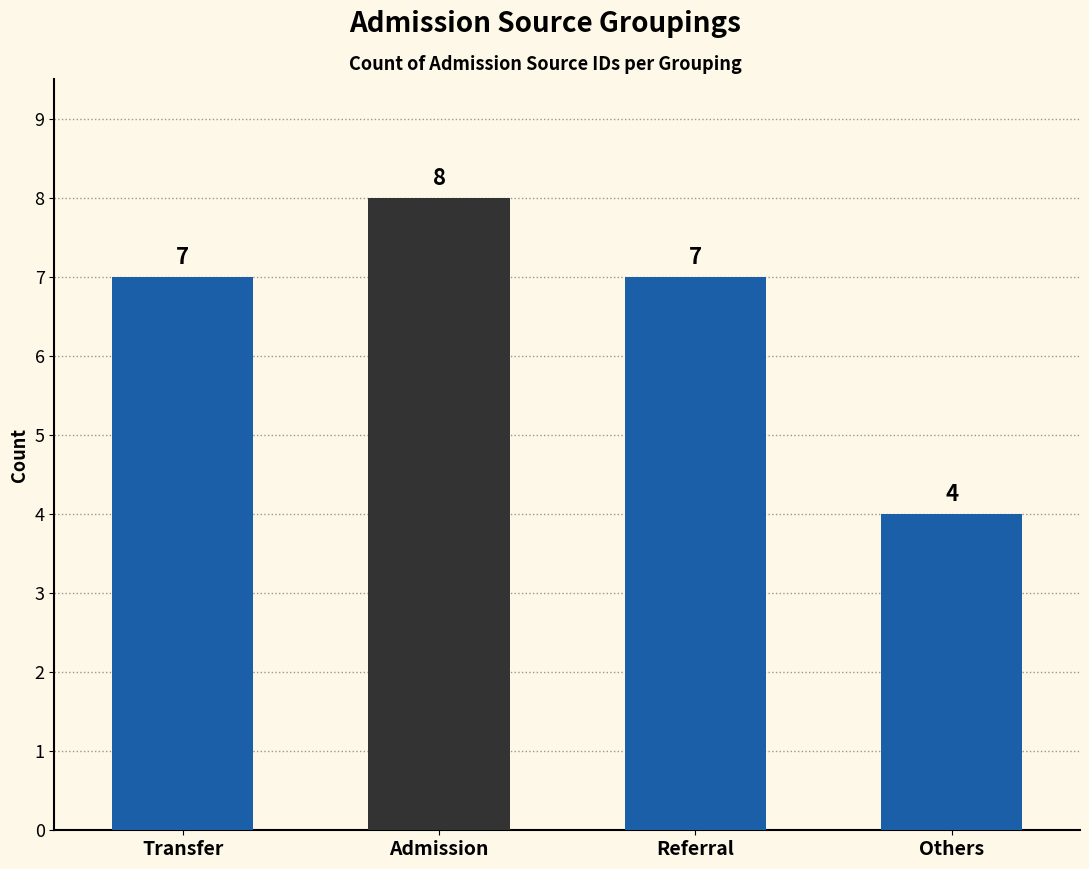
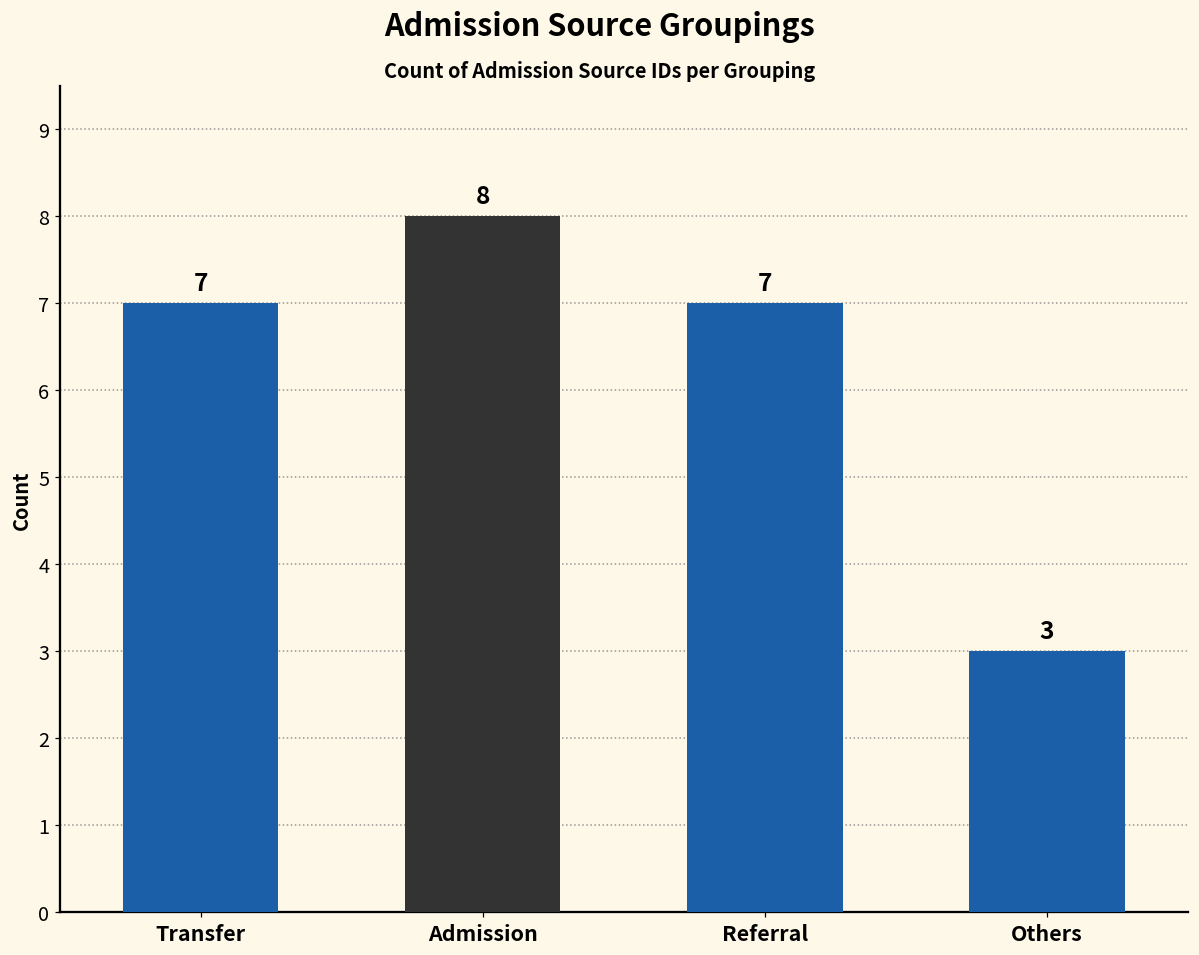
  {
    "Transfer": 7,
    "Admission": 8,
    "Referral": 7,
-   "Others": 4
+   "Others": 3
  }
